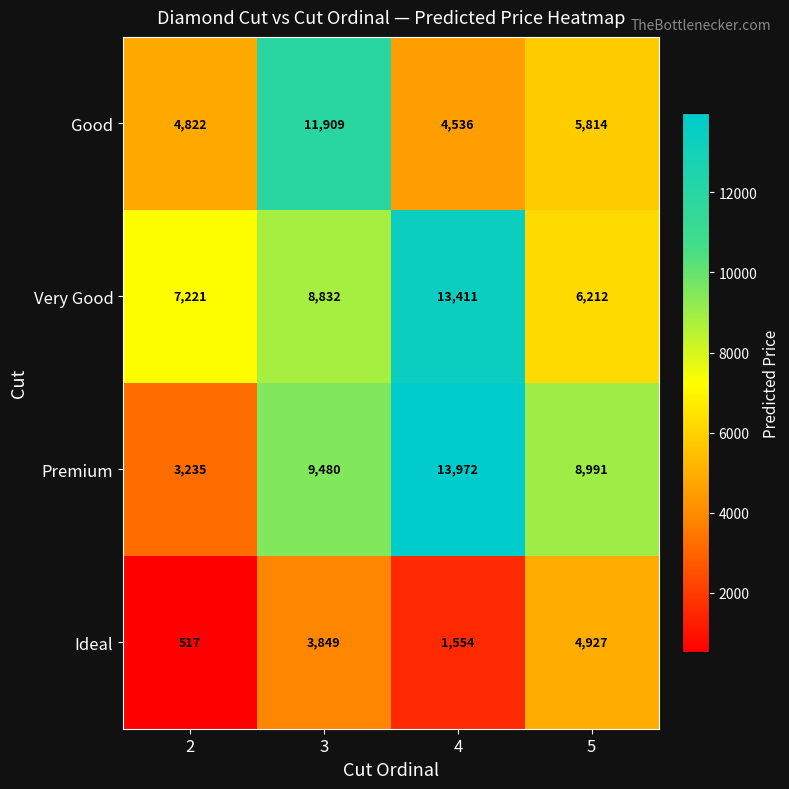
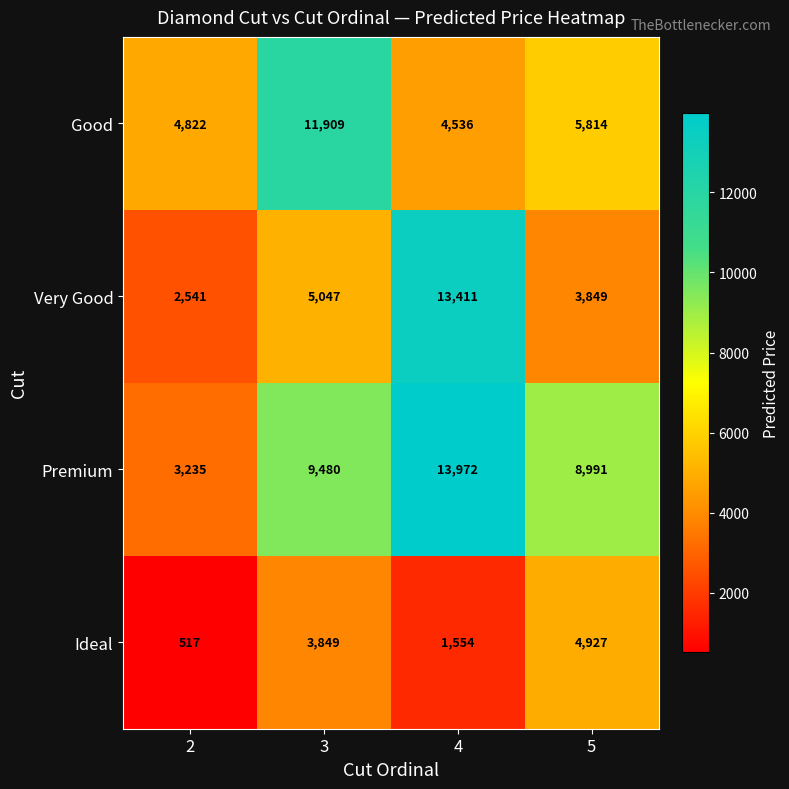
  {
    "Good": {
      "2": "4,822",
      "3": "11,909",
      "4": "4,536",
      "5": "5,814"
    },
    "Very Good": {
-     "2": "7,221",
-     "3": "8,832",
+     "2": "2,541",
+     "3": "5,047",
      "4": "13,411",
-     "5": "6,212"
+     "5": "3,849"
    },
    "Premium": {
      "2": "3,235",
      "3": "9,480",
      "4": "13,972",
      "5": "8,991"
    },
    "Ideal": {
      "2": "517",
      "3": "3,849",
      "4": "1,554",
      "5": "4,927"
    }
  }
